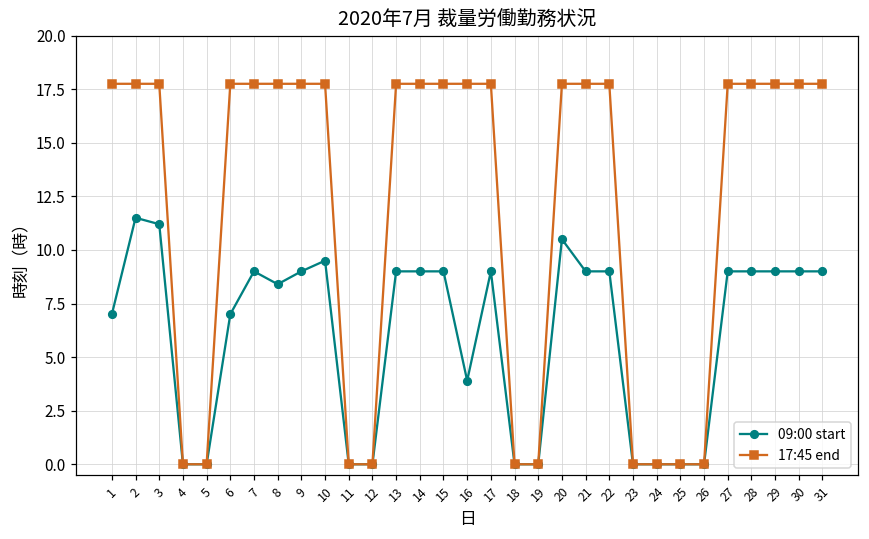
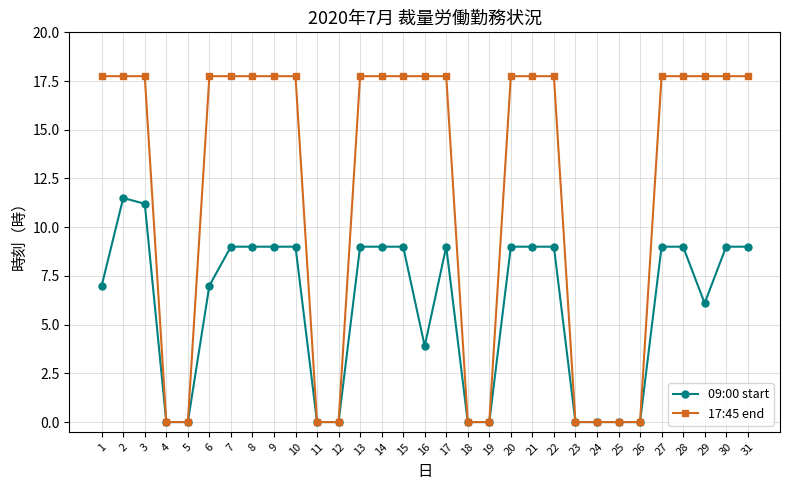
  {
    "09:00 start": {
      "1": 7.0,
      "2": 11.5,
      "3": 11.2,
      "6": 7.0,
      "7": 9.0,
-     "8": 8.4,
+     "8": 9.0,
      "9": 9.0,
-     "10": 9.5,
+     "10": 9.0,
      "13": 9.0,
      "14": 9.0,
      "15": 9.0,
      "16": 3.9,
      "17": 9.0,
-     "20": 10.5,
+     "20": 9.0,
      "21": 9.0,
      "22": 9.0,
      "27": 9.0,
      "28": 9.0,
-     "29": 9.0,
+     "29": 6.1,
      "30": 9.0,
      "31": 9.0
    },
    "17:45 end": {
      "1": 17.8,
      "2": 17.8,
      "3": 17.8,
      "6": 17.8,
      "7": 17.8,
      "8": 17.8,
      "9": 17.8,
      "10": 17.8,
      "13": 17.8,
      "14": 17.8,
      "15": 17.8,
      "16": 17.8,
      "17": 17.8,
      "20": 17.8,
      "21": 17.8,
      "22": 17.8,
      "27": 17.8,
      "28": 17.8,
      "29": 17.8,
      "30": 17.8,
      "31": 17.8
    }
  }
